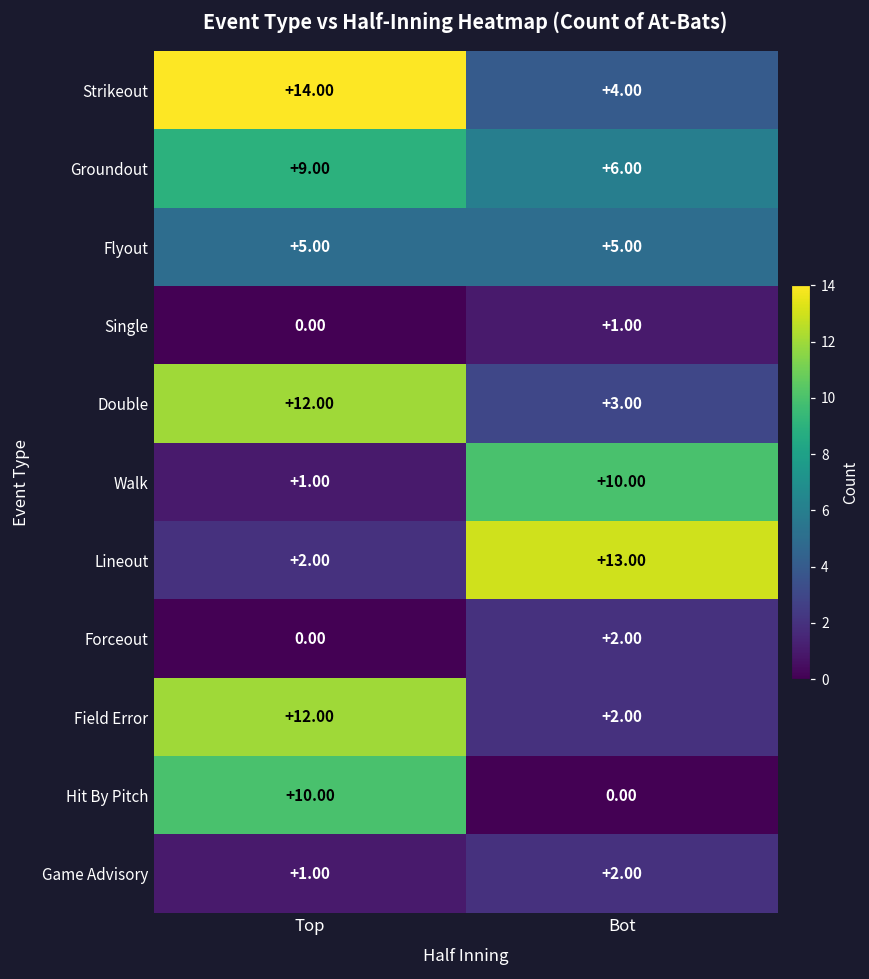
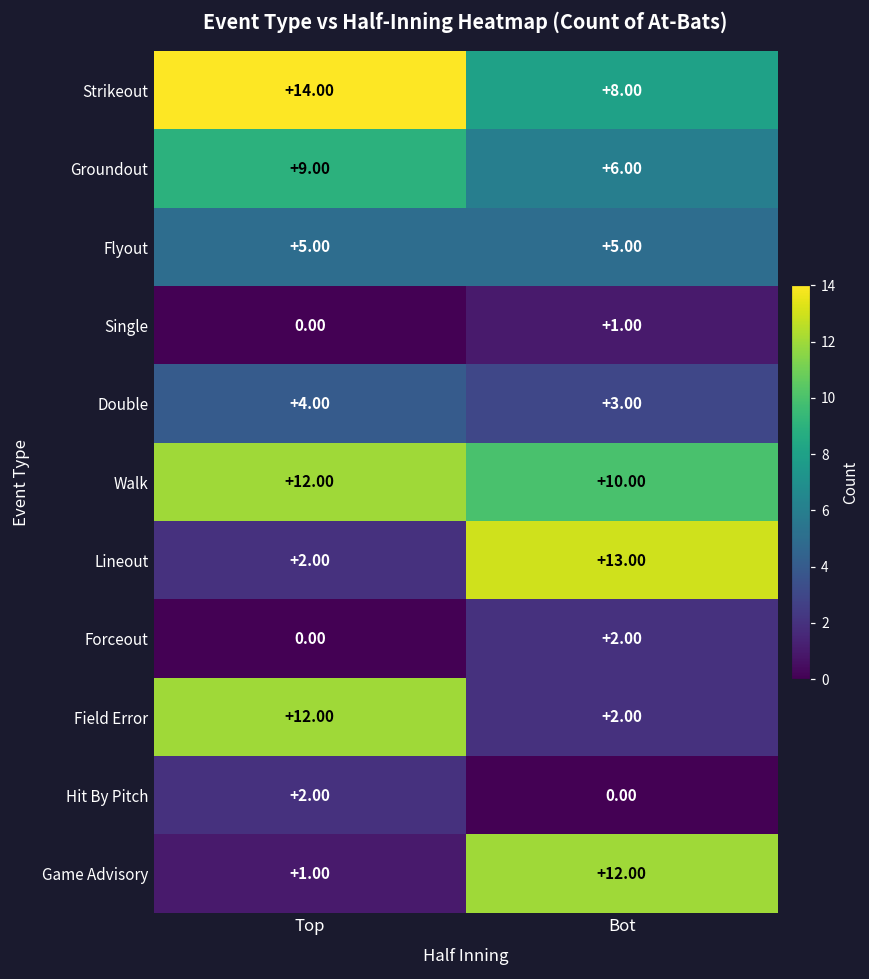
  {
    "Strikeout": {
      "Top": "+14.00",
-     "Bot": "+4.00"
+     "Bot": "+8.00"
    },
    "Groundout": {
      "Top": "+9.00",
      "Bot": "+6.00"
    },
    "Flyout": {
      "Top": "+5.00",
      "Bot": "+5.00"
    },
    "Single": {
      "Top": "0.00",
      "Bot": "+1.00"
    },
    "Double": {
-     "Top": "+12.00",
+     "Top": "+4.00",
      "Bot": "+3.00"
    },
    "Walk": {
-     "Top": "+1.00",
+     "Top": "+12.00",
      "Bot": "+10.00"
    },
    "Lineout": {
      "Top": "+2.00",
      "Bot": "+13.00"
    },
    "Forceout": {
      "Top": "0.00",
      "Bot": "+2.00"
    },
    "Field Error": {
      "Top": "+12.00",
      "Bot": "+2.00"
    },
    "Hit By Pitch": {
-     "Top": "+10.00",
+     "Top": "+2.00",
      "Bot": "0.00"
    },
    "Game Advisory": {
      "Top": "+1.00",
-     "Bot": "+2.00"
+     "Bot": "+12.00"
    }
  }
